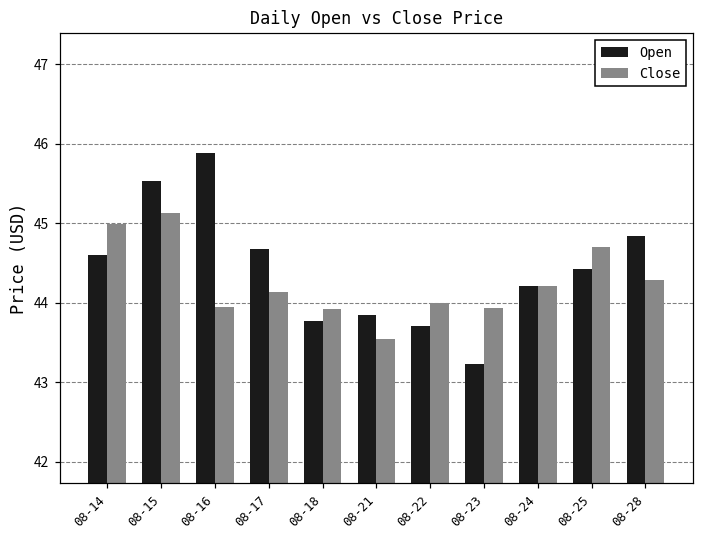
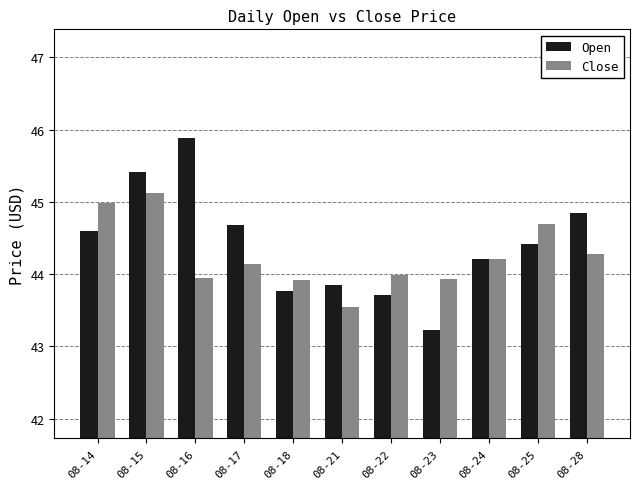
  {
    "Open": {
      "08-14": 44.6,
-     "08-15": 45.5,
+     "08-15": 45.4,
      "08-16": 45.9,
      "08-17": 44.7,
      "08-18": 43.8,
      "08-21": 43.8,
      "08-22": 43.7,
      "08-23": 43.2,
      "08-24": 44.2,
      "08-25": 44.4,
      "08-28": 44.8
    },
    "Close": {
      "08-14": 45.0,
      "08-15": 45.1,
      "08-16": 43.9,
      "08-17": 44.1,
      "08-18": 43.9,
      "08-21": 43.5,
      "08-22": 44.0,
      "08-23": 43.9,
      "08-24": 44.2,
      "08-25": 44.7,
      "08-28": 44.3
    }
  }
